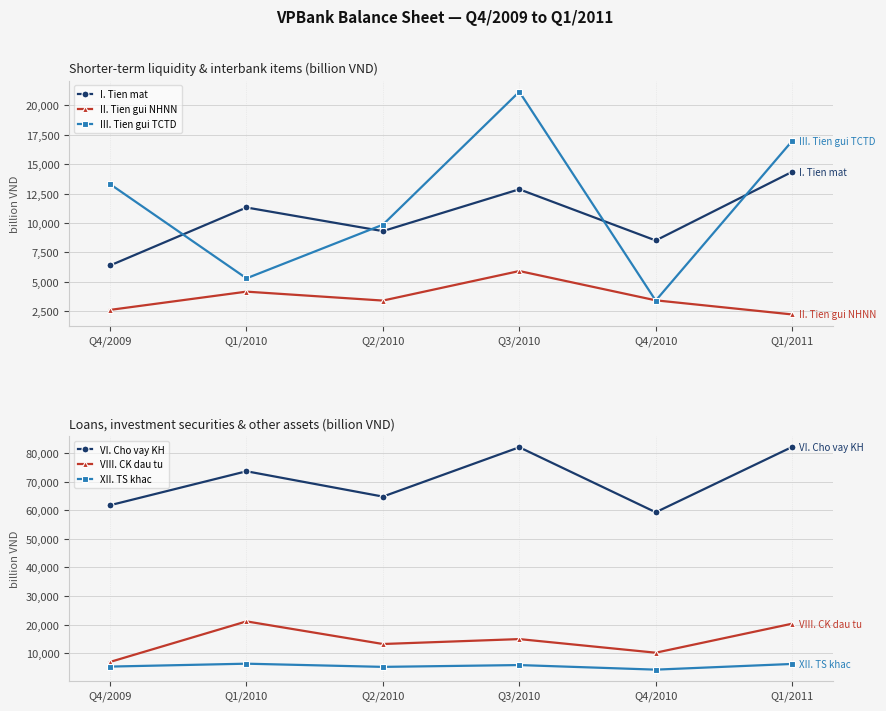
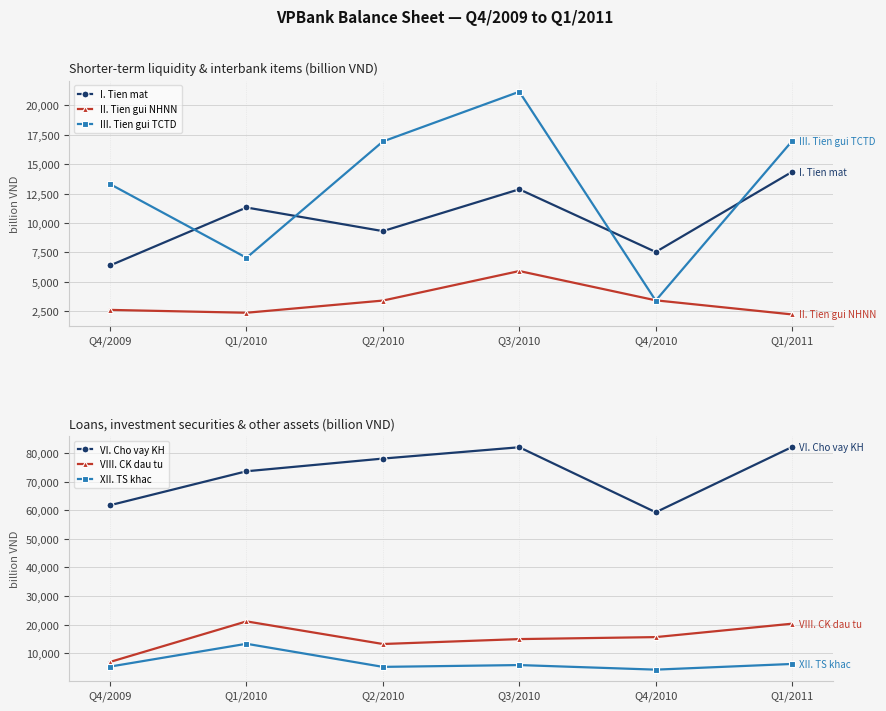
  {
    "Shorter-term liquidity & interbank items (billion VND)": {
      "I. Tien mat": {
        "Q4/2009": "6,400",
        "Q1/2010": "11,300",
        "Q2/2010": "9,300",
        "Q3/2010": "12,900",
-       "Q4/2010": "8,500",
+       "Q4/2010": "7,500",
        "Q1/2011": "14,300"
      },
      "II. Tien gui NHNN": {
        "Q4/2009": "2,600",
-       "Q1/2010": "4,200",
+       "Q1/2010": "2,400",
        "Q2/2010": "3,400",
        "Q3/2010": "5,900",
        "Q1/2011": "2,200"
      },
      "III. Tien gui TCTD": {
        "Q4/2009": "13,300",
-       "Q1/2010": "5,300",
-       "Q2/2010": "9,900",
+       "Q1/2010": "7,000",
+       "Q2/2010": "16,900",
        "Q3/2010": "21,200",
        "Q1/2011": "17,000"
      }
    },
    "Loans, investment securities & other assets (billion VND)": {
      "VI. Cho vay KH": {
        "Q4/2009": "62,000",
        "Q1/2010": "74,000",
-       "Q2/2010": "65,000",
+       "Q2/2010": "78,000",
        "Q3/2010": "82,000",
        "Q4/2010": "59,000",
        "Q1/2011": "82,000"
      },
      "VIII. CK dau tu": {
        "Q4/2009": "7,000",
        "Q1/2010": "21,000",
        "Q2/2010": "13,000",
        "Q3/2010": "15,000",
-       "Q4/2010": "10,000",
+       "Q4/2010": "16,000",
        "Q1/2011": "20,000"
      },
      "XII. TS khac": {
        "Q4/2009": "5,000",
-       "Q1/2010": "6,000",
+       "Q1/2010": "13,000",
        "Q2/2010": "5,000",
        "Q3/2010": "6,000",
        "Q4/2010": "4,000",
        "Q1/2011": "6,000"
      }
    }
  }
